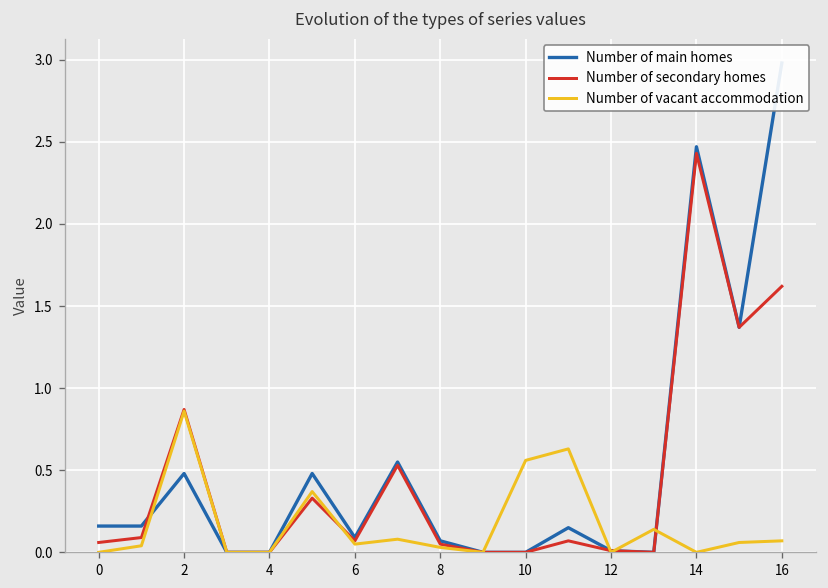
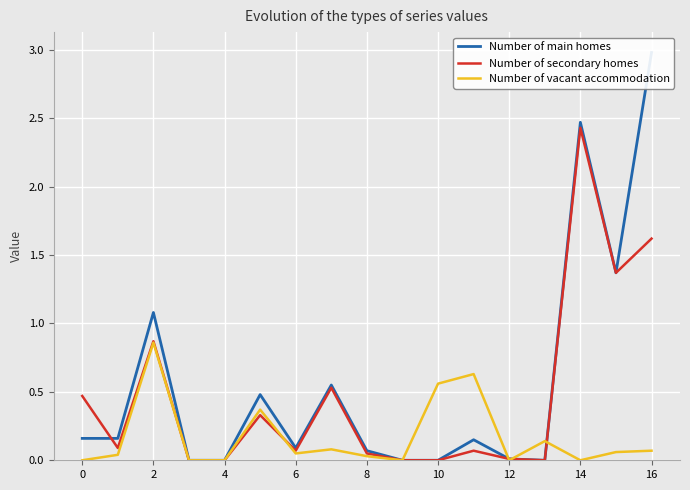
  {
    "Number of main homes": {
      "0": 0.16,
-     "2": 0.48,
+     "2": 1.08,
      "6": 0.09,
      "8": 0.07,
      "14": 2.47
    },
    "Number of secondary homes": {
-     "0": 0.06,
+     "0": 0.47,
      "6": 0.07,
      "8": 0.05,
      "14": 2.43,
      "16": 1.62
    },
    "Number of vacant accommodation": {
      "0": 0.00,
      "6": 0.05,
      "8": 0.03,
      "10": 0.56,
      "14": 0.00,
      "16": 0.07
    }
  }
